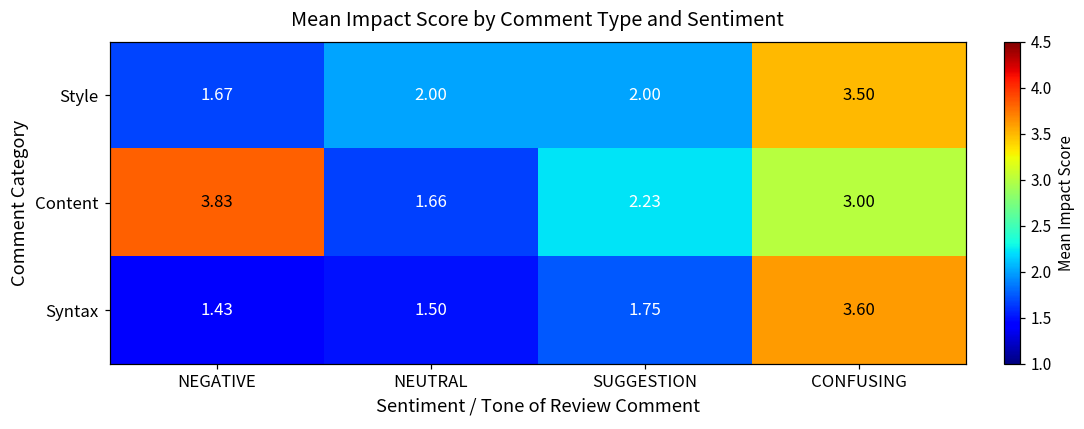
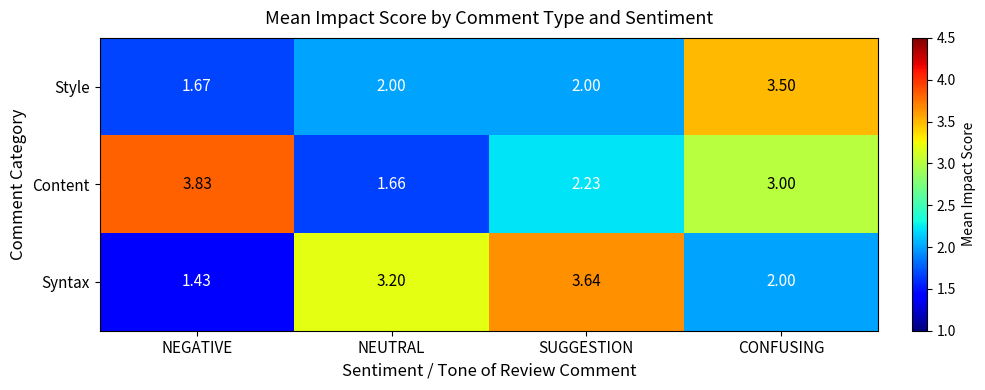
  {
    "Style": {
      "NEGATIVE": 1.67,
      "NEUTRAL": 2.00,
      "SUGGESTION": 2.00,
      "CONFUSING": 3.50
    },
    "Content": {
      "NEGATIVE": 3.83,
      "NEUTRAL": 1.66,
      "SUGGESTION": 2.23,
      "CONFUSING": 3.00
    },
    "Syntax": {
      "NEGATIVE": 1.43,
-     "NEUTRAL": 1.50,
-     "SUGGESTION": 1.75,
-     "CONFUSING": 3.60
+     "NEUTRAL": 3.20,
+     "SUGGESTION": 3.64,
+     "CONFUSING": 2.00
    }
  }
